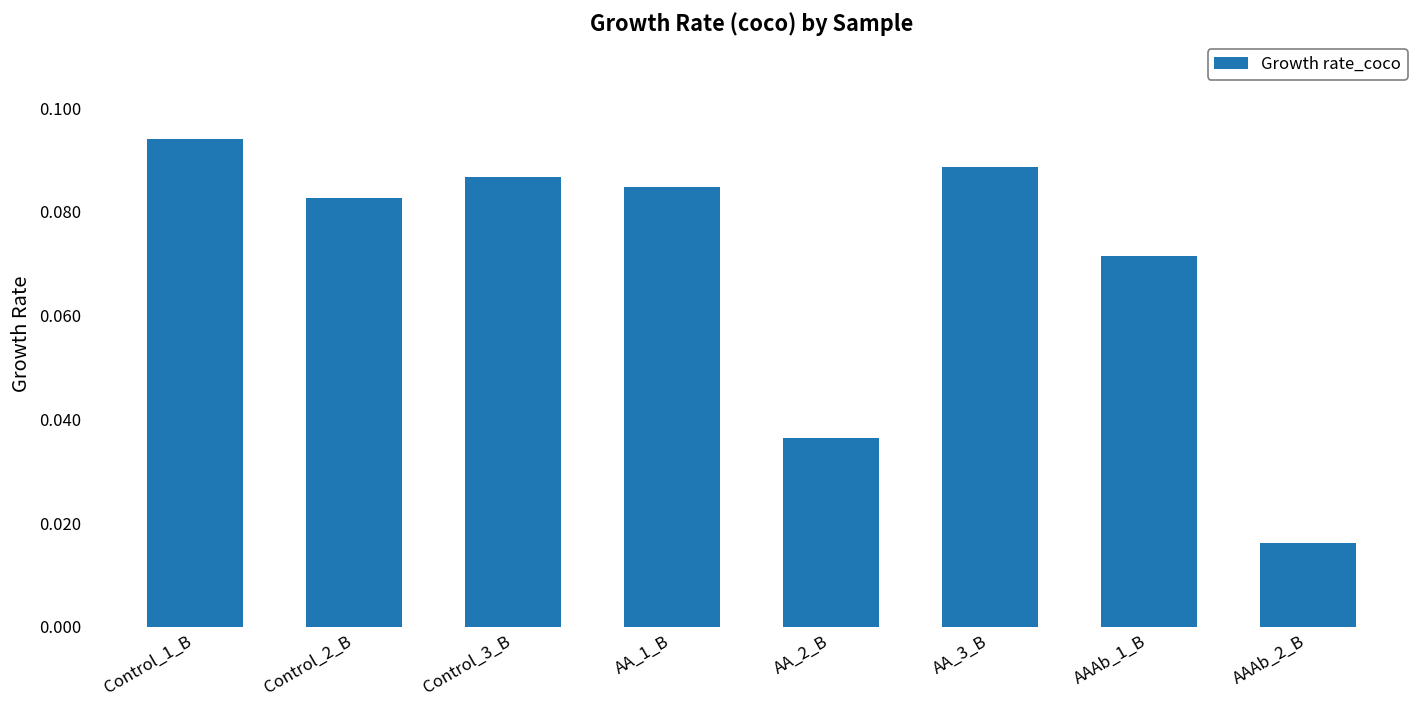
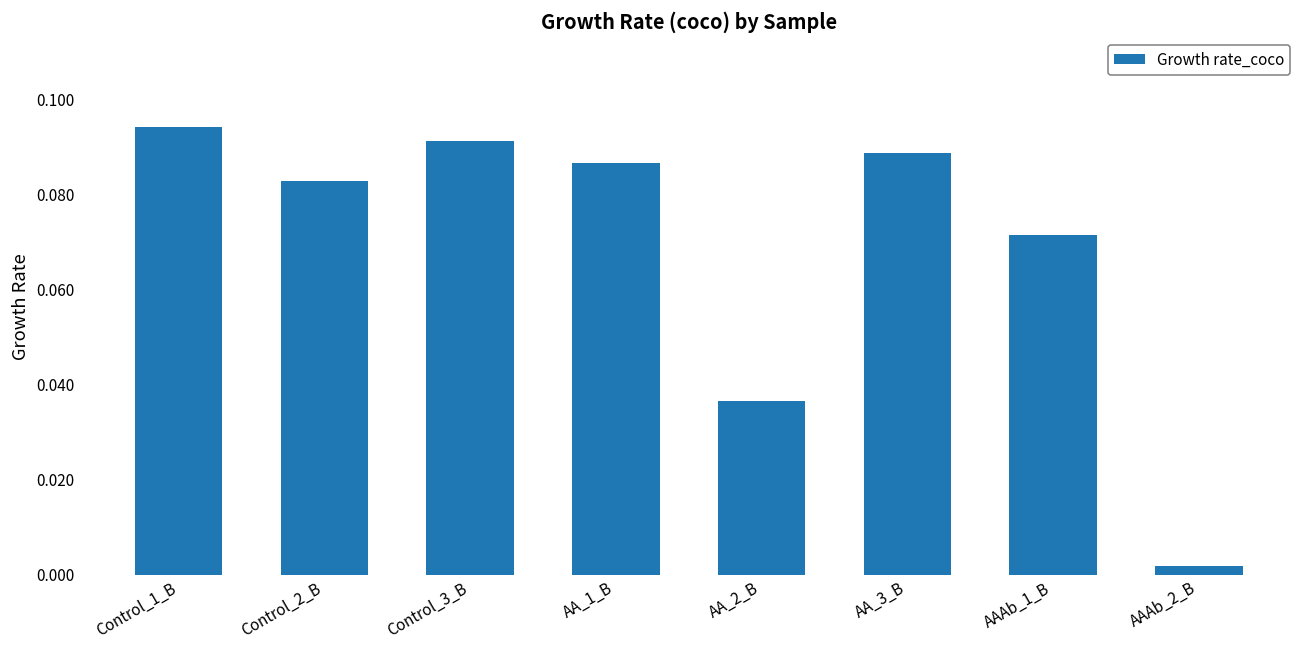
  {
    "Control_1_B": 0.094,
    "Control_2_B": 0.083,
-   "Control_3_B": 0.087,
-   "AA_1_B": 0.085,
+   "Control_3_B": 0.091,
+   "AA_1_B": 0.087,
    "AA_2_B": 0.036,
    "AA_3_B": 0.089,
    "AAAb_1_B": 0.071,
-   "AAAb_2_B": 0.016
+   "AAAb_2_B": 0.002
  }
